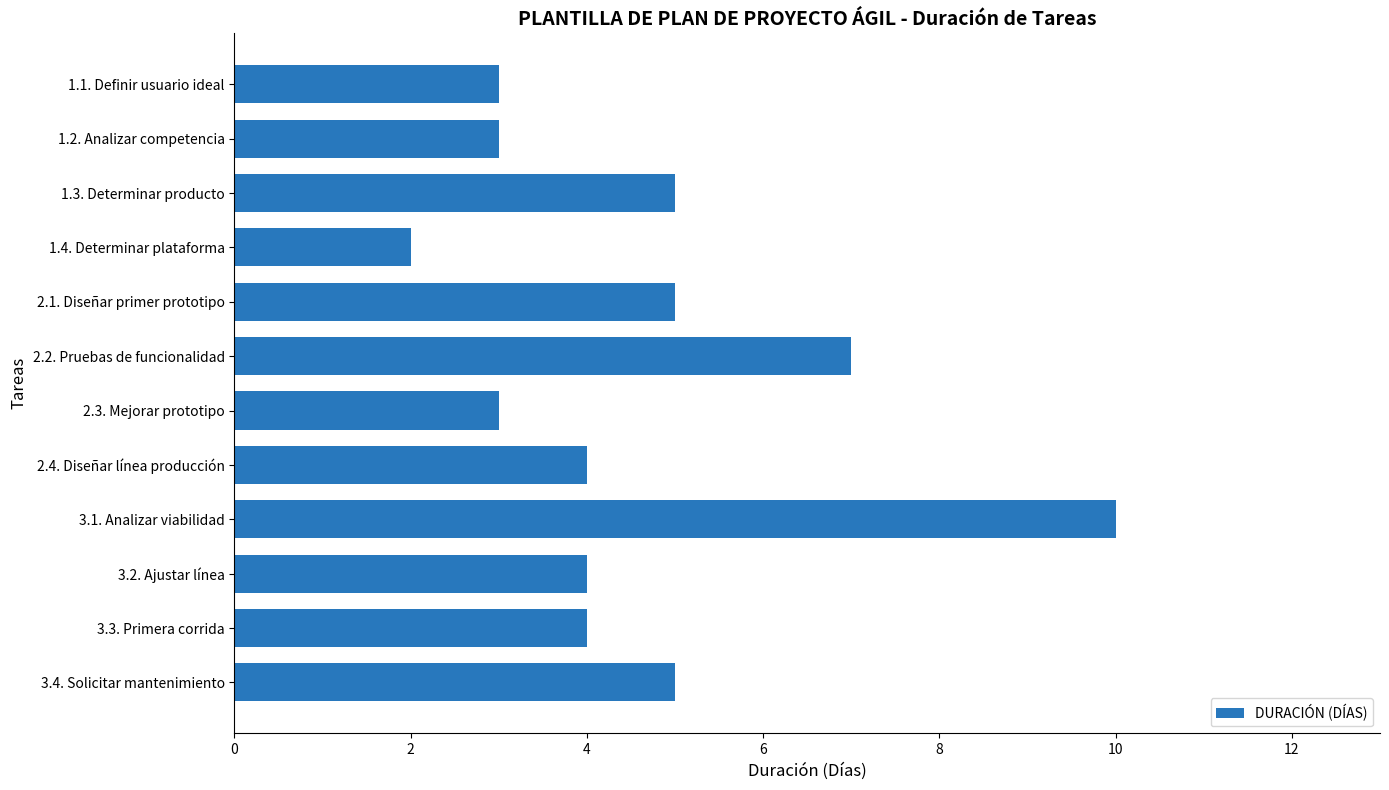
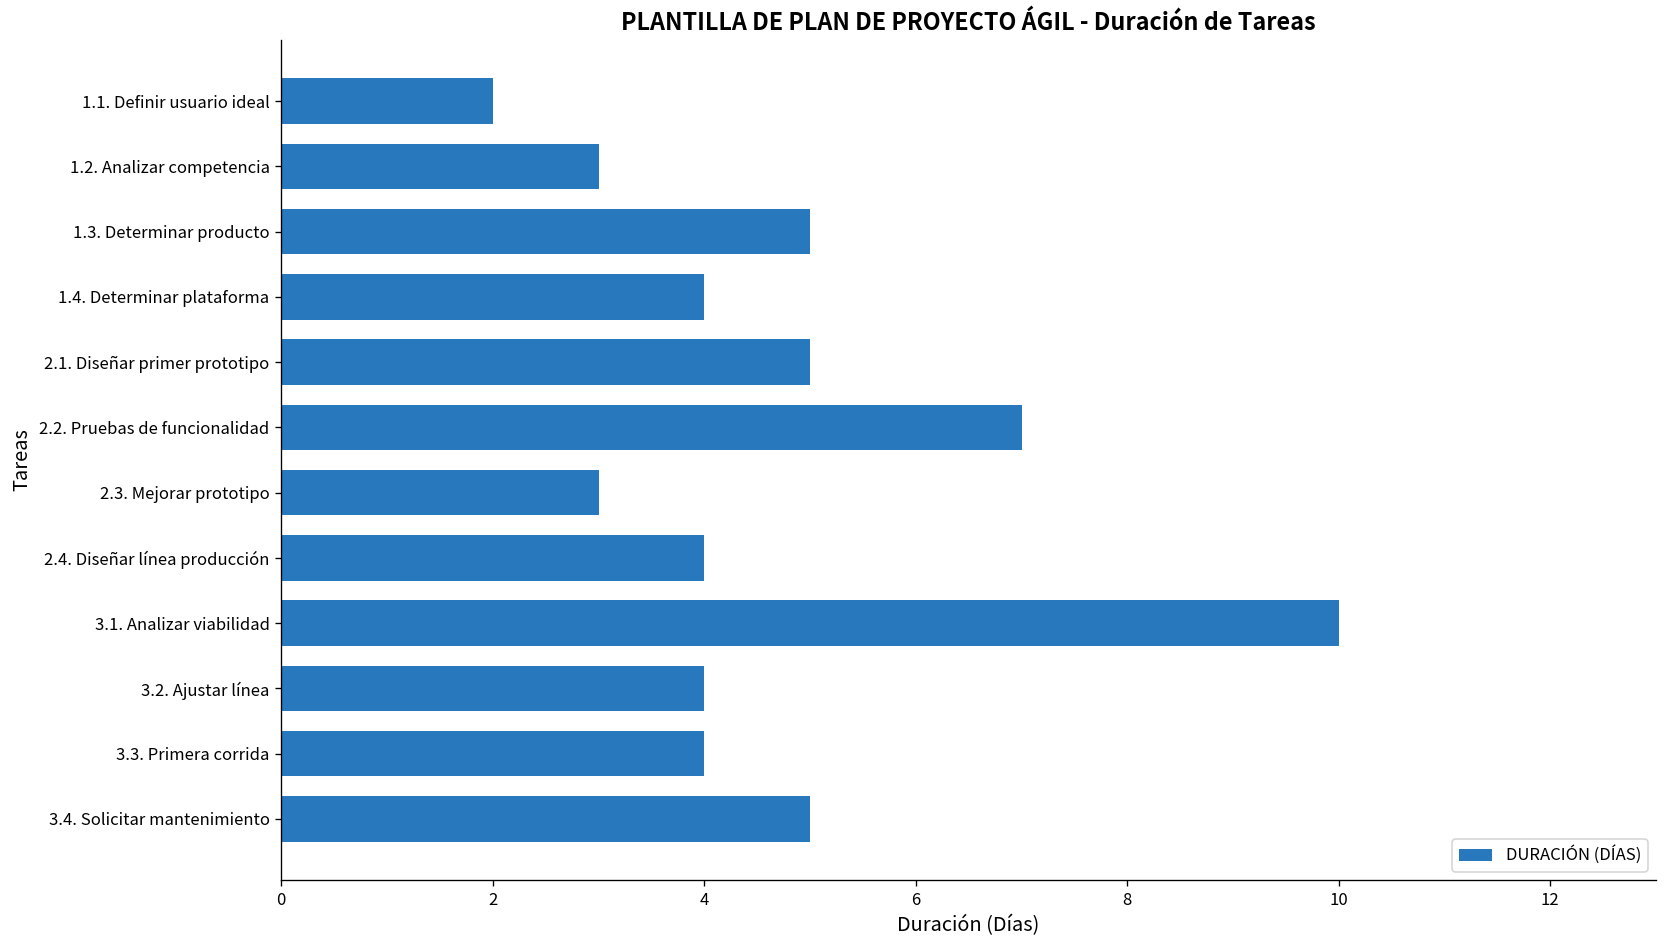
  {
-   "1.1. Definir usuario ideal": 3,
+   "1.1. Definir usuario ideal": 2,
    "1.2. Analizar competencia": 3,
    "1.3. Determinar producto": 5,
-   "1.4. Determinar plataforma": 2,
+   "1.4. Determinar plataforma": 4,
    "2.1. Diseñar primer prototipo": 5,
    "2.2. Pruebas de funcionalidad": 7,
    "2.3. Mejorar prototipo": 3,
    "2.4. Diseñar línea producción": 4,
    "3.1. Analizar viabilidad": 10,
    "3.2. Ajustar línea": 4,
    "3.3. Primera corrida": 4,
    "3.4. Solicitar mantenimiento": 5
  }
